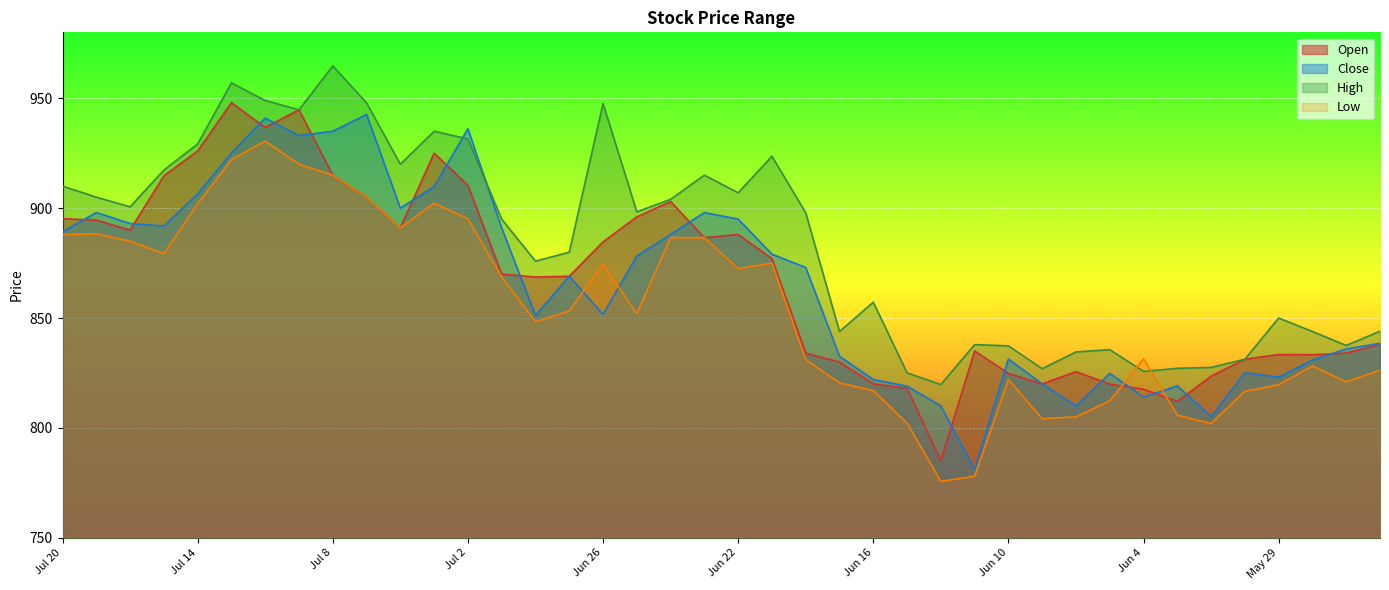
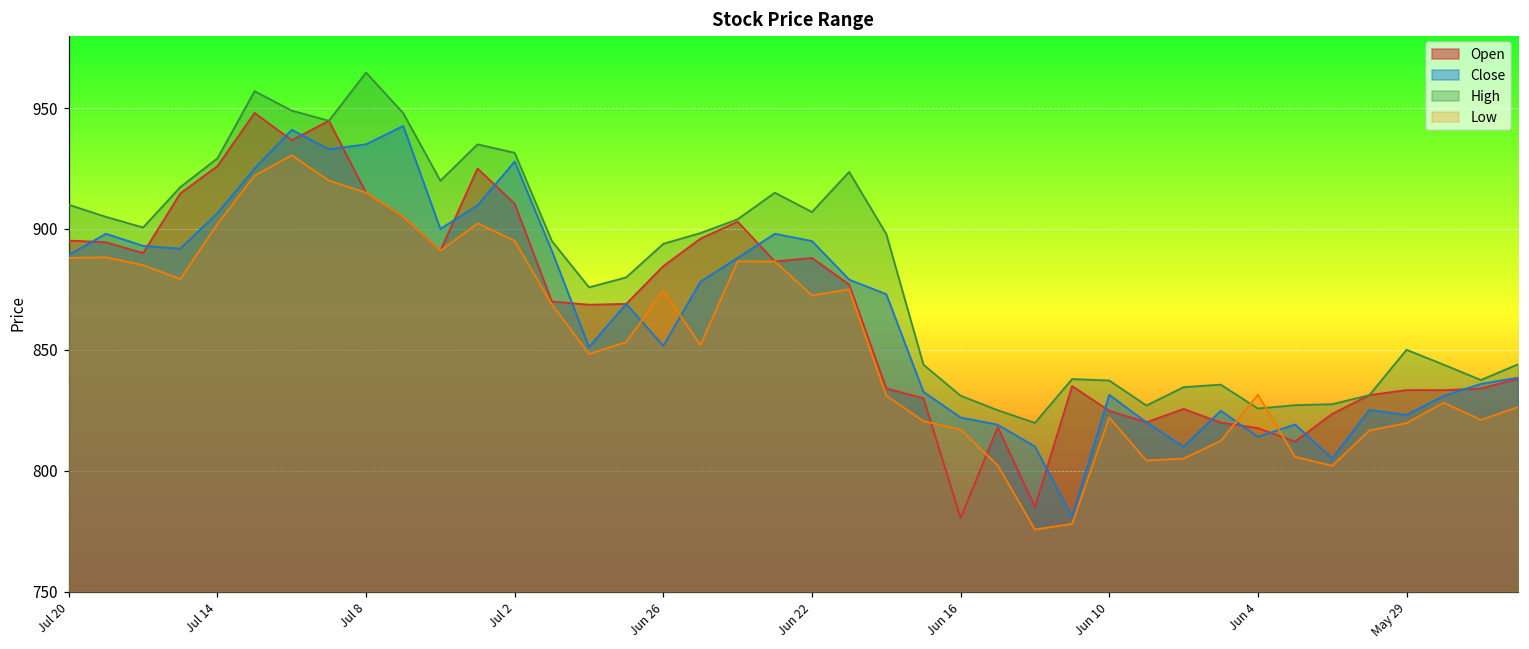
  {
    "Open": {
      "Jul 20": 895,
      "Jul 14": 926,
      "Jul 2": 910,
      "Jun 26": 885,
      "Jun 22": 888,
-     "Jun 16": 820,
+     "Jun 16": 780,
      "Jun 10": 825,
      "Jun 4": 818,
      "May 29": 833
    },
    "Close": {
      "Jul 20": 889,
      "Jul 14": 907,
      "Jul 8": 935,
-     "Jul 2": 936,
+     "Jul 2": 928,
      "Jun 26": 852,
      "Jun 22": 895,
      "Jun 16": 822,
      "Jun 10": 831,
      "Jun 4": 814,
      "May 29": 823
    },
    "High": {
      "Jul 20": 910,
      "Jul 14": 929,
      "Jul 8": 965,
      "Jul 2": 932,
-     "Jun 26": 948,
+     "Jun 26": 894,
      "Jun 22": 907,
-     "Jun 16": 857,
+     "Jun 16": 831,
      "Jun 10": 837,
      "Jun 4": 826,
      "May 29": 850
    },
    "Low": {
      "Jul 20": 888,
      "Jul 14": 902,
      "Jul 2": 895,
      "Jun 26": 874,
      "Jun 22": 873,
      "Jun 16": 817,
      "Jun 10": 822,
      "Jun 4": 831,
      "May 29": 820
    }
  }
